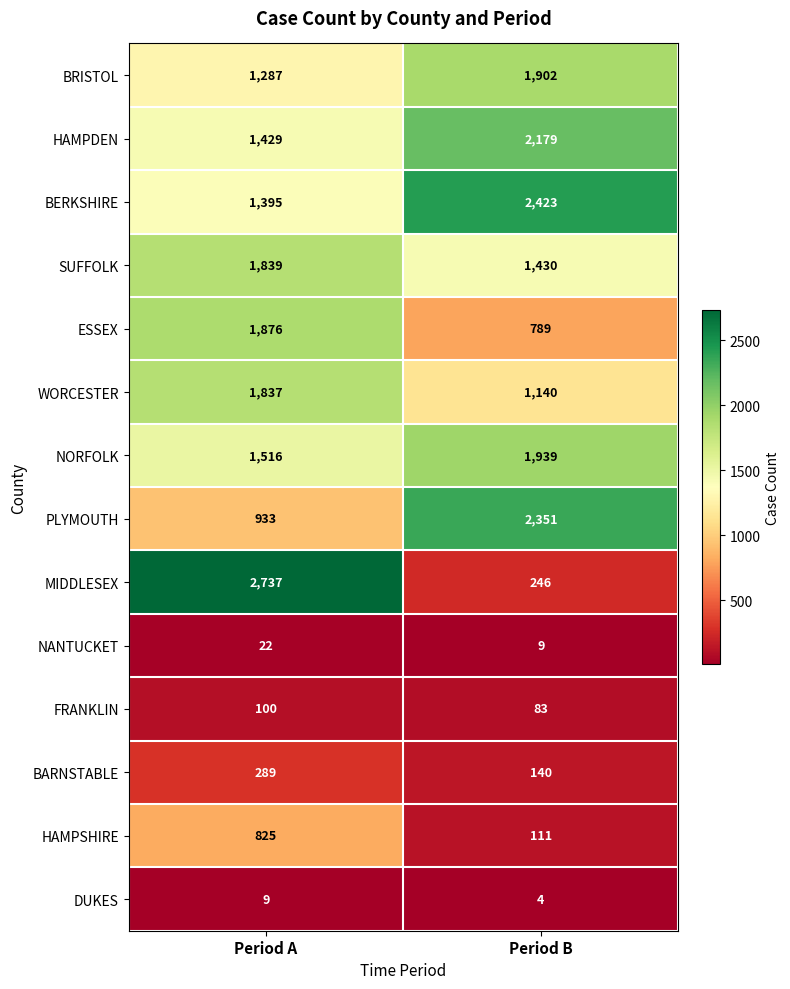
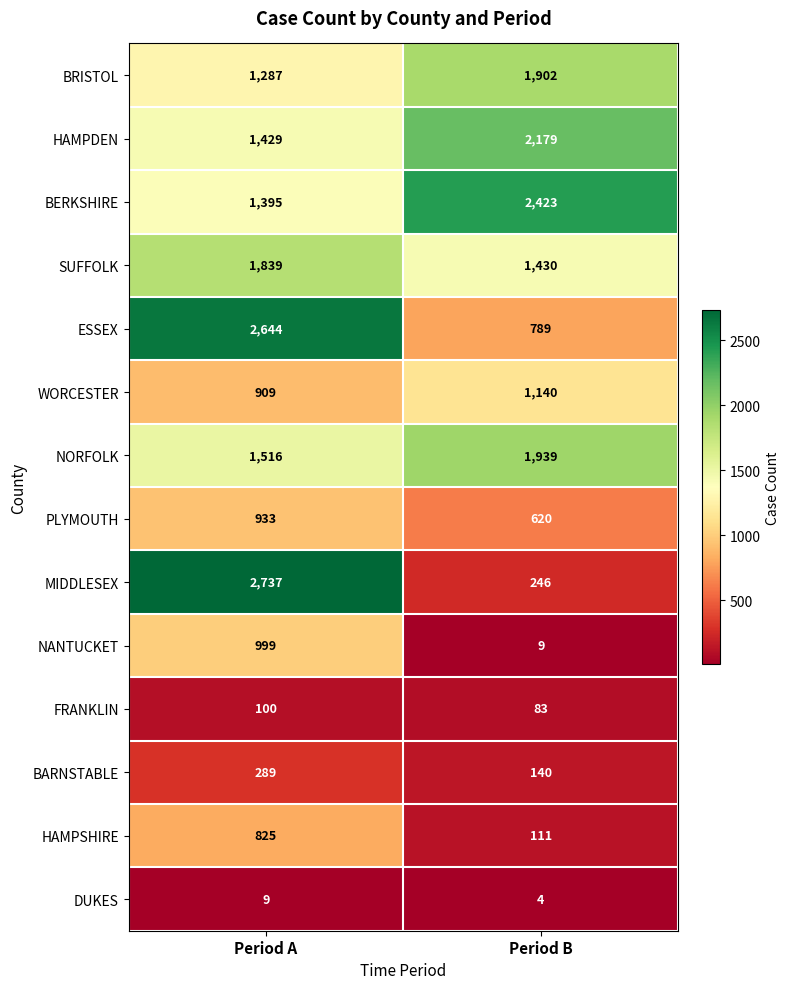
  {
    "BRISTOL": {
      "Period A": "1,287",
      "Period B": "1,902"
    },
    "HAMPDEN": {
      "Period A": "1,429",
      "Period B": "2,179"
    },
    "BERKSHIRE": {
      "Period A": "1,395",
      "Period B": "2,423"
    },
    "SUFFOLK": {
      "Period A": "1,839",
      "Period B": "1,430"
    },
    "ESSEX": {
-     "Period A": "1,876",
+     "Period A": "2,644",
      "Period B": "789"
    },
    "WORCESTER": {
-     "Period A": "1,837",
+     "Period A": "909",
      "Period B": "1,140"
    },
    "NORFOLK": {
      "Period A": "1,516",
      "Period B": "1,939"
    },
    "PLYMOUTH": {
      "Period A": "933",
-     "Period B": "2,351"
+     "Period B": "620"
    },
    "MIDDLESEX": {
      "Period A": "2,737",
      "Period B": "246"
    },
    "NANTUCKET": {
-     "Period A": "22",
+     "Period A": "999",
      "Period B": "9"
    },
    "FRANKLIN": {
      "Period A": "100",
      "Period B": "83"
    },
    "BARNSTABLE": {
      "Period A": "289",
      "Period B": "140"
    },
    "HAMPSHIRE": {
      "Period A": "825",
      "Period B": "111"
    },
    "DUKES": {
      "Period A": "9",
      "Period B": "4"
    }
  }
